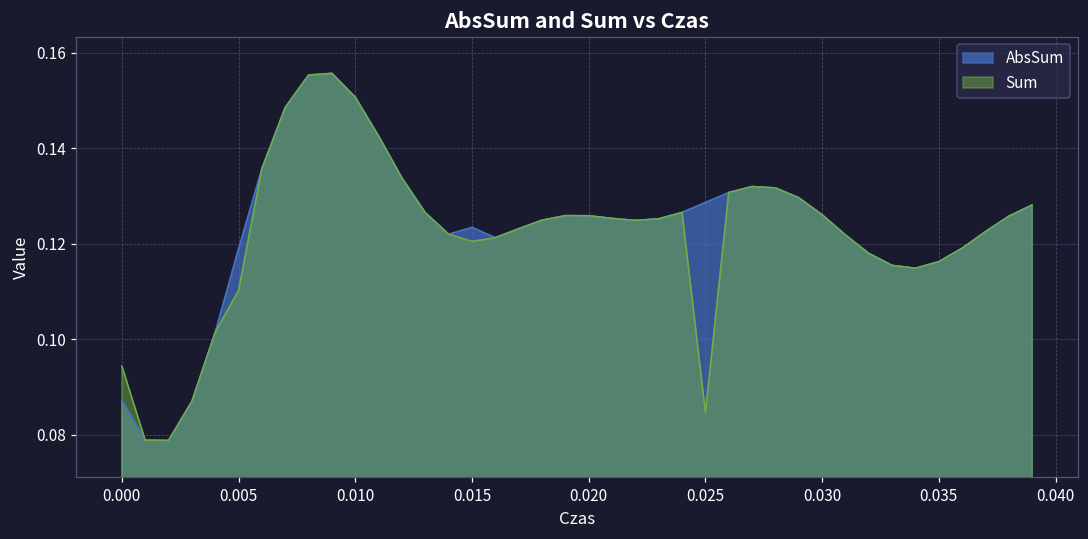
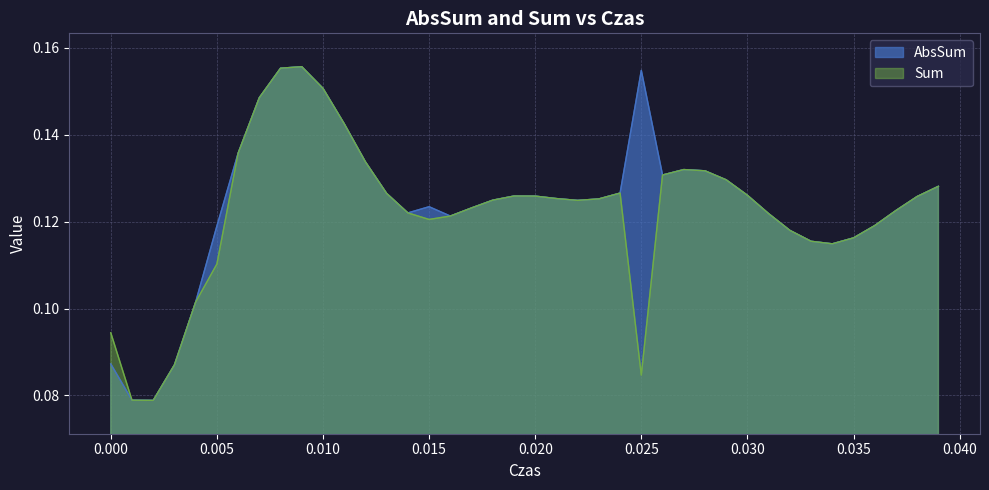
  {
    "AbsSum": {
      "0.000": 0.087,
      "0.005": 0.119,
      "0.015": 0.123,
-     "0.025": 0.129
+     "0.025": 0.155
    },
    "Sum": {
      "0.000": 0.094,
      "0.005": 0.110,
      "0.015": 0.120,
      "0.025": 0.085
    }
  }
